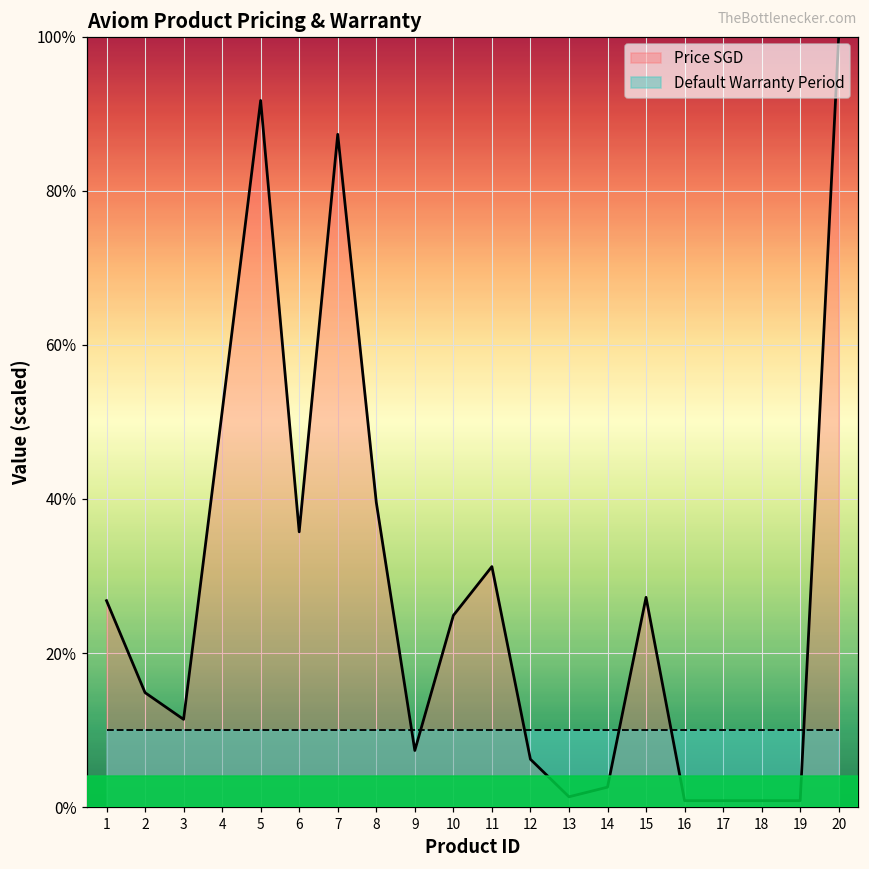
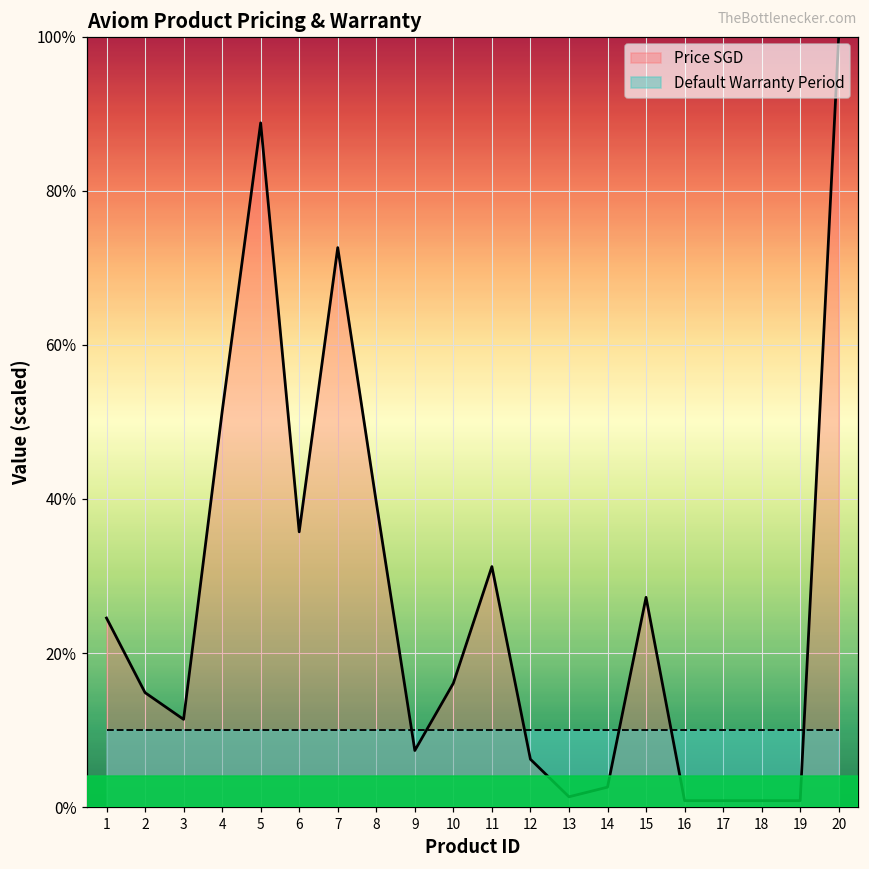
  {
    "Price SGD": {
-     "1": "27%",
+     "1": "25%",
      "2": "15%",
      "3": "11%",
      "4": "51%",
-     "5": "92%",
+     "5": "89%",
      "6": "36%",
-     "7": "87%",
+     "7": "73%",
      "8": "40%",
      "9": "7%",
-     "10": "25%",
+     "10": "16%",
      "11": "31%",
      "12": "6%",
      "15": "27%",
      "20": "100%"
    },
    "Default Warranty Period": {
      "1": "10%",
      "2": "10%",
      "3": "10%",
      "4": "10%",
      "5": "10%",
      "6": "10%",
      "7": "10%",
      "8": "10%",
      "9": "10%",
      "10": "10%",
      "11": "10%",
      "12": "10%",
      "13": "10%",
      "14": "10%",
      "15": "10%",
      "16": "10%",
      "17": "10%",
      "18": "10%",
      "19": "10%",
      "20": "10%"
    }
  }
